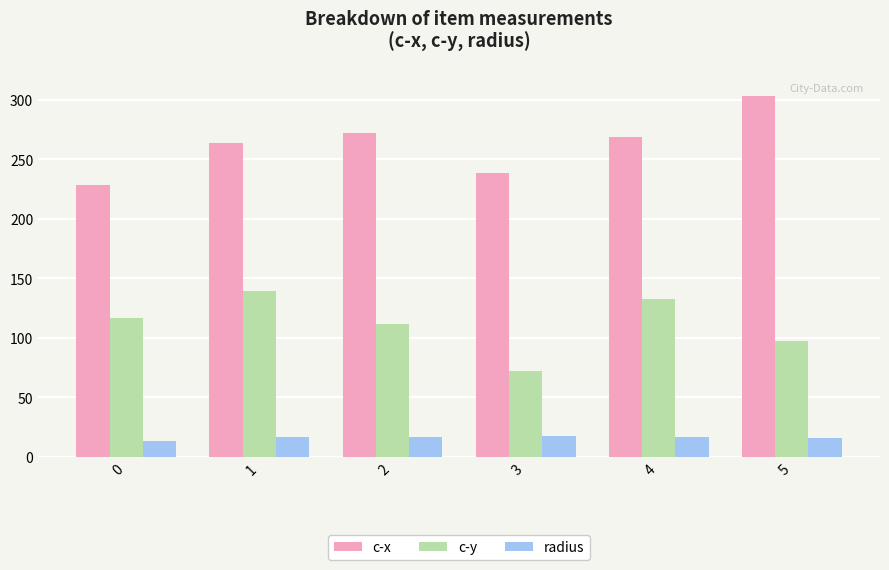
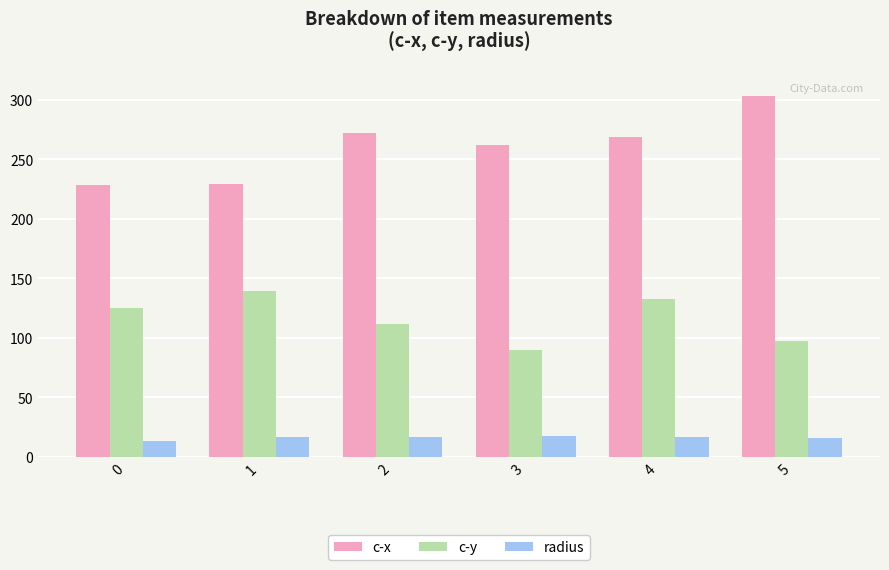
  {
    "c-x": {
      "0": 228,
-     "1": 264,
+     "1": 229,
      "2": 272,
-     "3": 238,
+     "3": 262,
      "4": 269,
      "5": 303
    },
    "c-y": {
-     "0": 117,
+     "0": 125,
      "1": 140,
      "2": 111,
-     "3": 73,
+     "3": 90,
      "4": 132,
      "5": 98
    },
    "radius": {
      "0": 13,
      "1": 17,
      "2": 17,
      "3": 18,
      "4": 16,
      "5": 16
    }
  }
